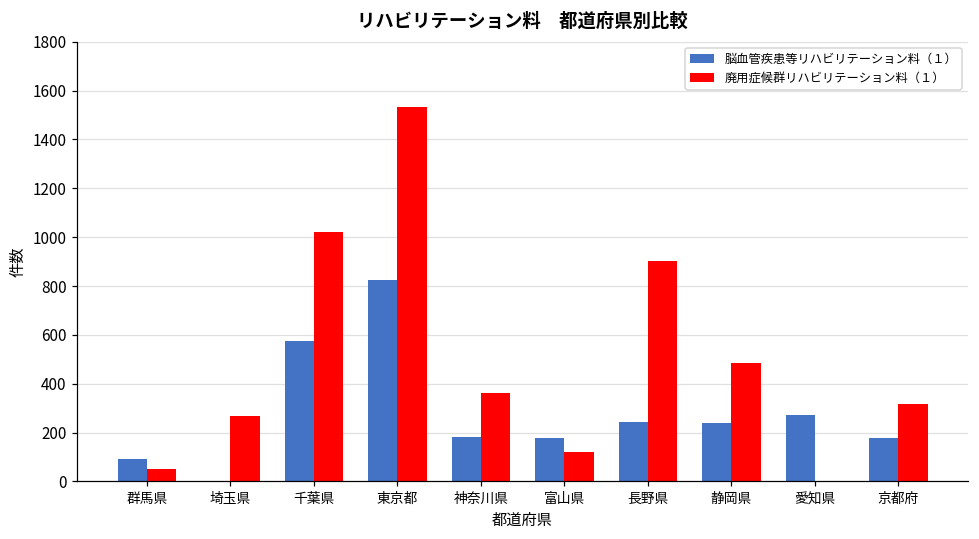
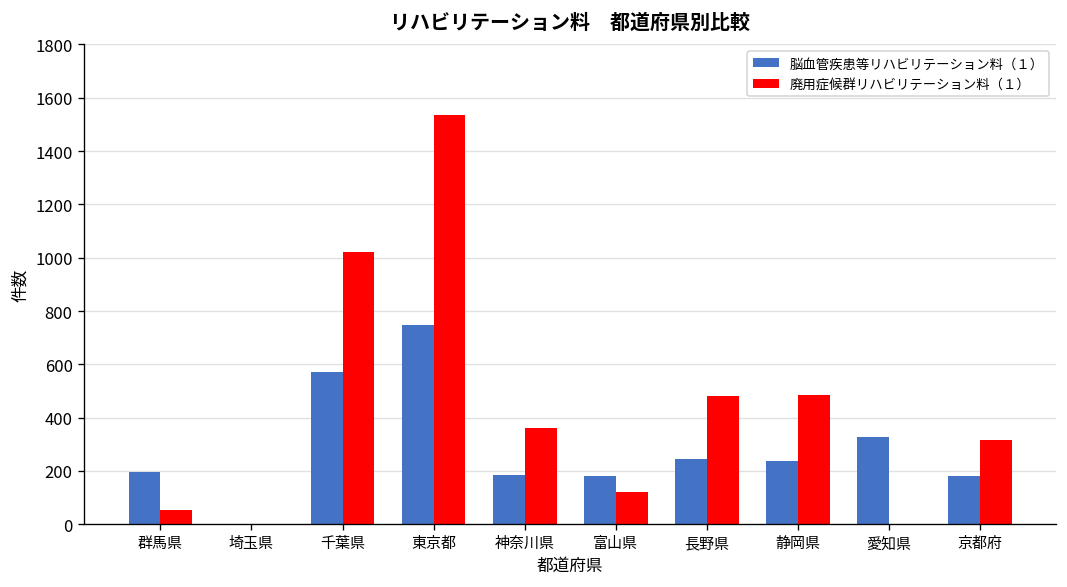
  {
    "脳血管疾患等リハビリテーション料（１）": {
-     "群馬県": 90,
+     "群馬県": 200,
      "埼玉県": 0,
      "千葉県": 570,
-     "東京都": 830,
+     "東京都": 750,
      "神奈川県": 180,
      "富山県": 180,
      "長野県": 250,
      "静岡県": 240,
-     "愛知県": 270,
+     "愛知県": 330,
      "京都府": 180
    },
    "廃用症候群リハビリテーション料（１）": {
      "群馬県": 50,
-     "埼玉県": 270,
+     "埼玉県": 0,
      "千葉県": 1020,
      "東京都": 1530,
      "神奈川県": 360,
      "富山県": 120,
-     "長野県": 900,
+     "長野県": 480,
      "静岡県": 490,
      "愛知県": 0,
      "京都府": 320
    }
  }
